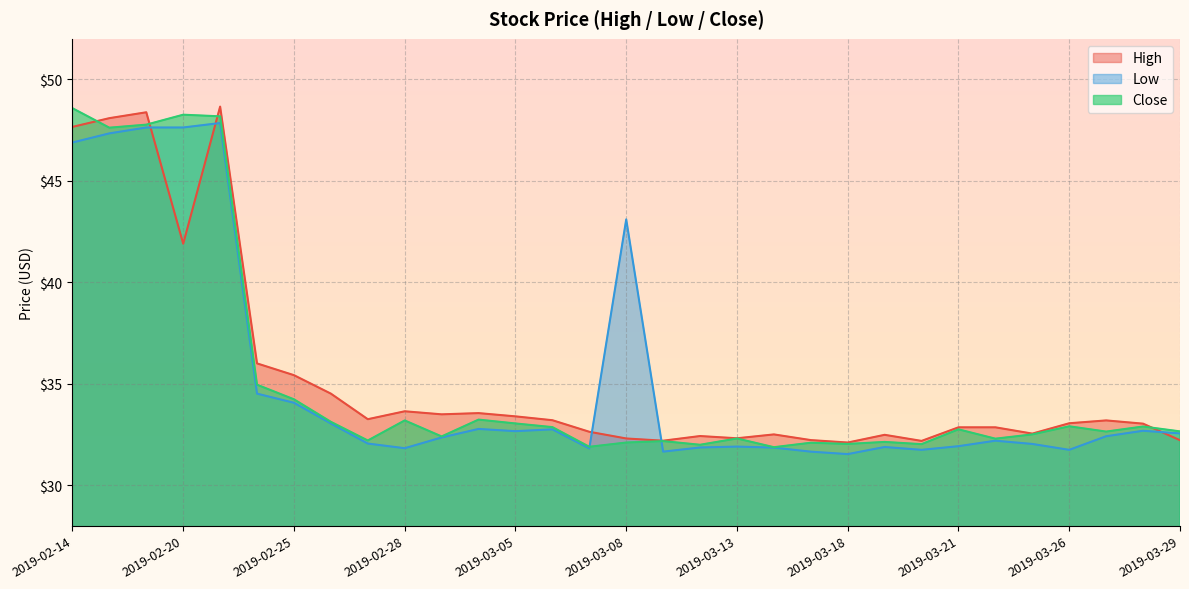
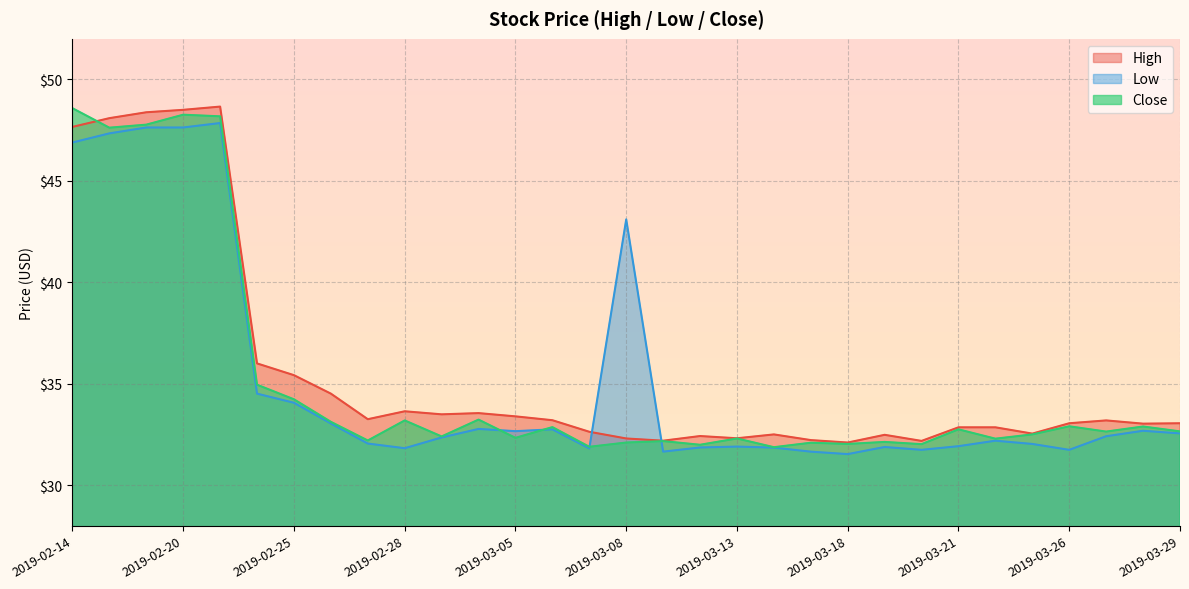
  {
    "High": {
      "2019-02-14": "$47.7",
-     "2019-02-20": "$41.9",
+     "2019-02-20": "$48.5",
      "2019-02-25": "$35.4",
      "2019-02-28": "$33.6",
      "2019-03-05": "$33.4",
      "2019-03-08": "$32.3",
      "2019-03-26": "$33.0",
-     "2019-03-29": "$32.2"
+     "2019-03-29": "$33.0"
    },
    "Low": {
      "2019-02-14": "$46.9",
      "2019-02-20": "$47.6",
      "2019-02-25": "$34.1",
      "2019-02-28": "$31.8",
      "2019-03-05": "$32.7",
      "2019-03-08": "$43.1",
      "2019-03-13": "$31.9",
      "2019-03-18": "$31.5",
      "2019-03-21": "$31.9",
      "2019-03-26": "$31.7"
    },
    "Close": {
      "2019-02-14": "$48.6",
      "2019-02-20": "$48.3",
      "2019-02-25": "$34.2",
      "2019-02-28": "$33.2",
-     "2019-03-05": "$33.0",
+     "2019-03-05": "$32.3",
      "2019-03-08": "$32.1",
      "2019-03-26": "$32.9"
    }
  }
